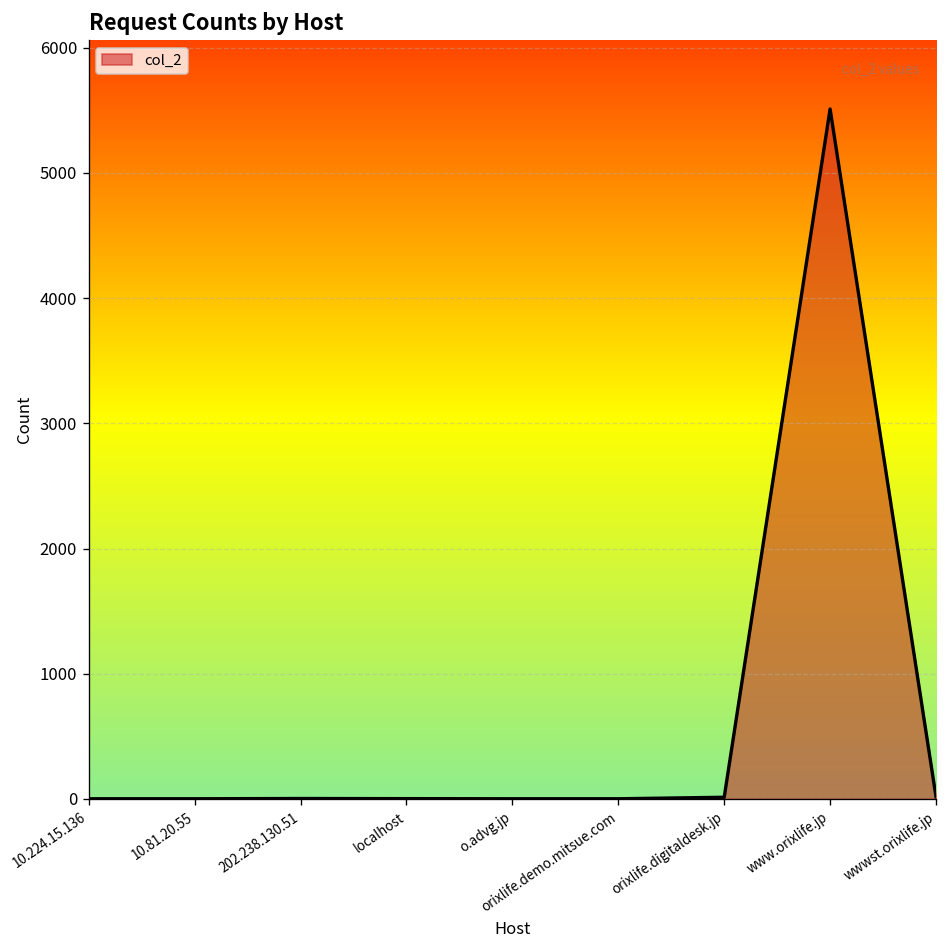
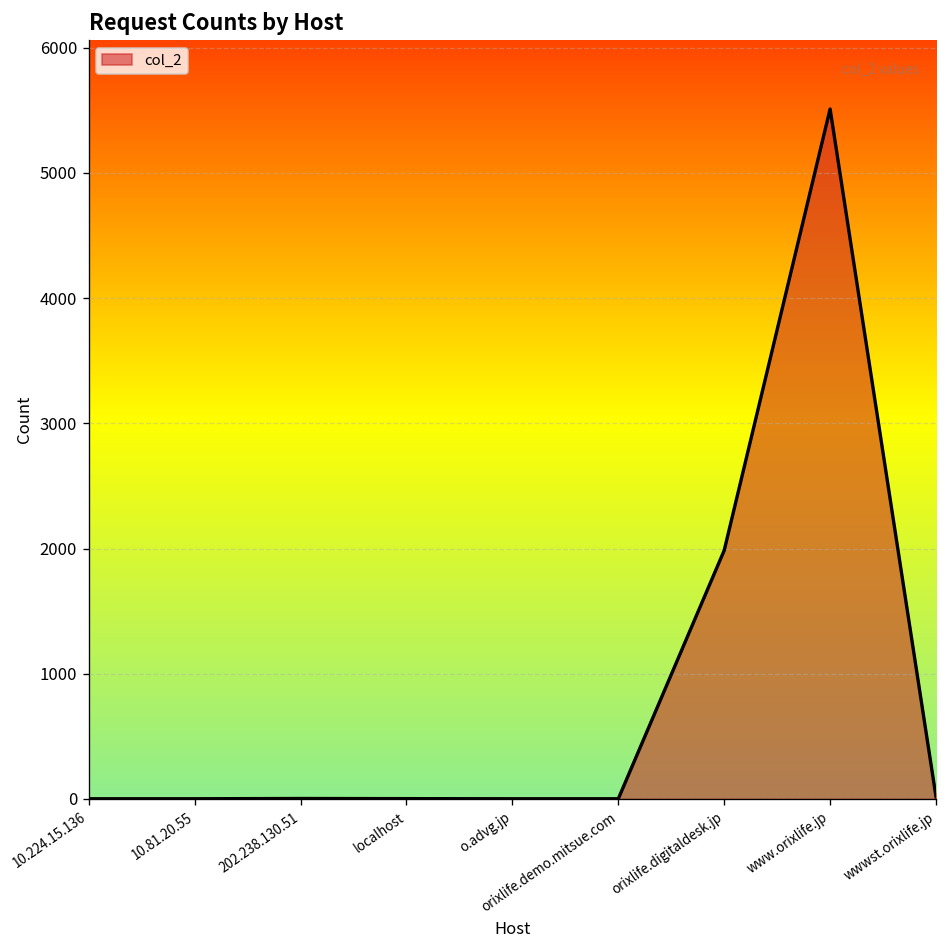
  {
    "10.224.15.136": 0,
    "10.81.20.55": 0,
    "202.238.130.51": 0,
    "localhost": 0,
    "o.advg.jp": 0,
    "orixlife.demo.mitsue.com": 0,
-   "orixlife.digitaldesk.jp": 10,
+   "orixlife.digitaldesk.jp": 1990,
    "www.orixlife.jp": 5510,
    "wwwst.orixlife.jp": 20
  }
